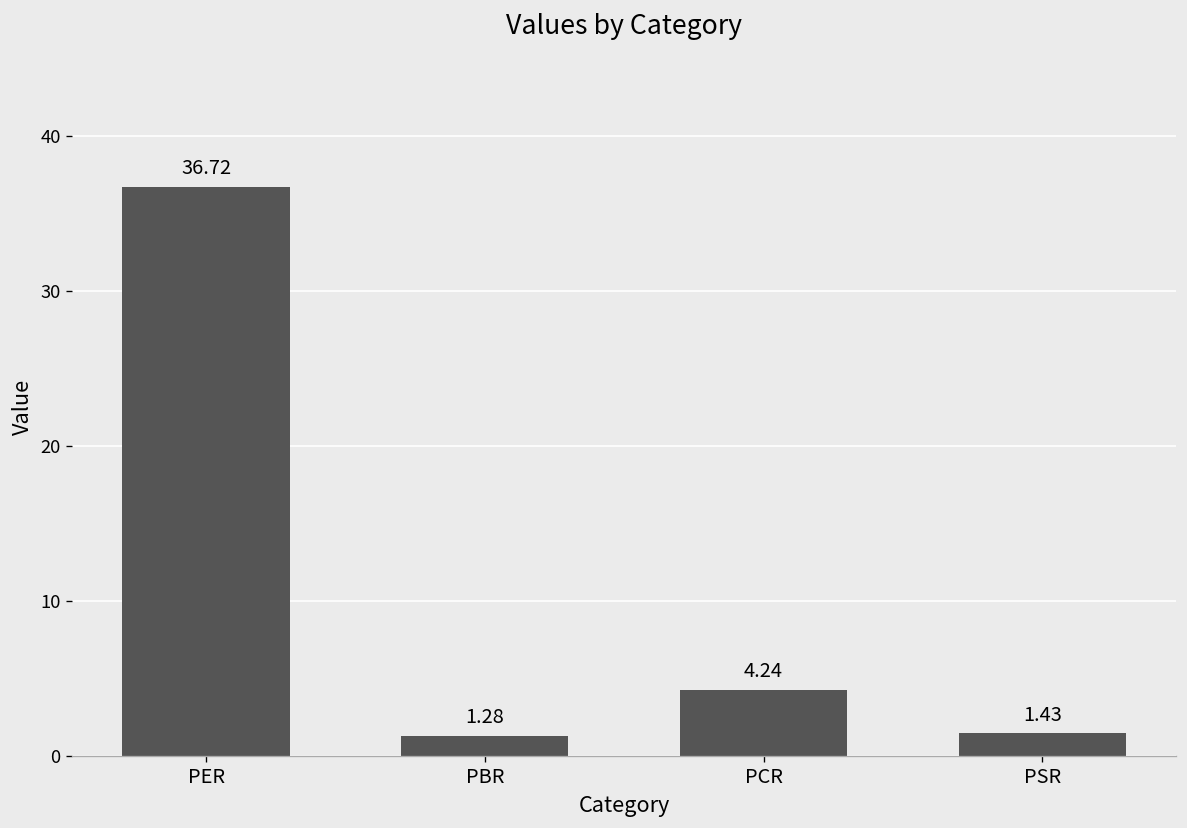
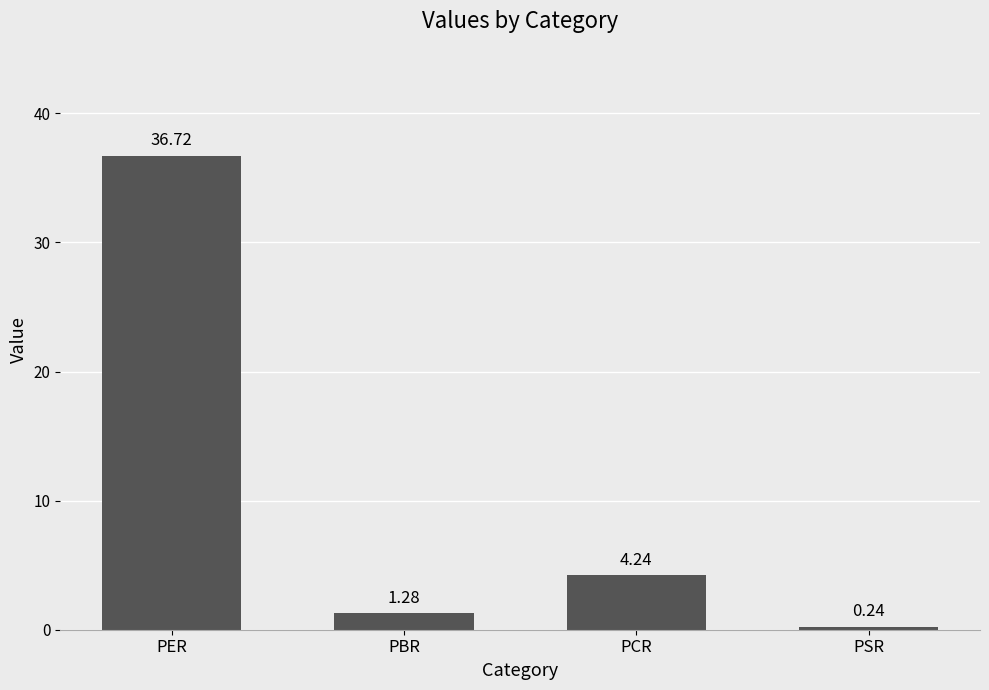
  {
    "PER": 36.72,
    "PBR": 1.28,
    "PCR": 4.24,
-   "PSR": 1.43
+   "PSR": 0.24
  }
